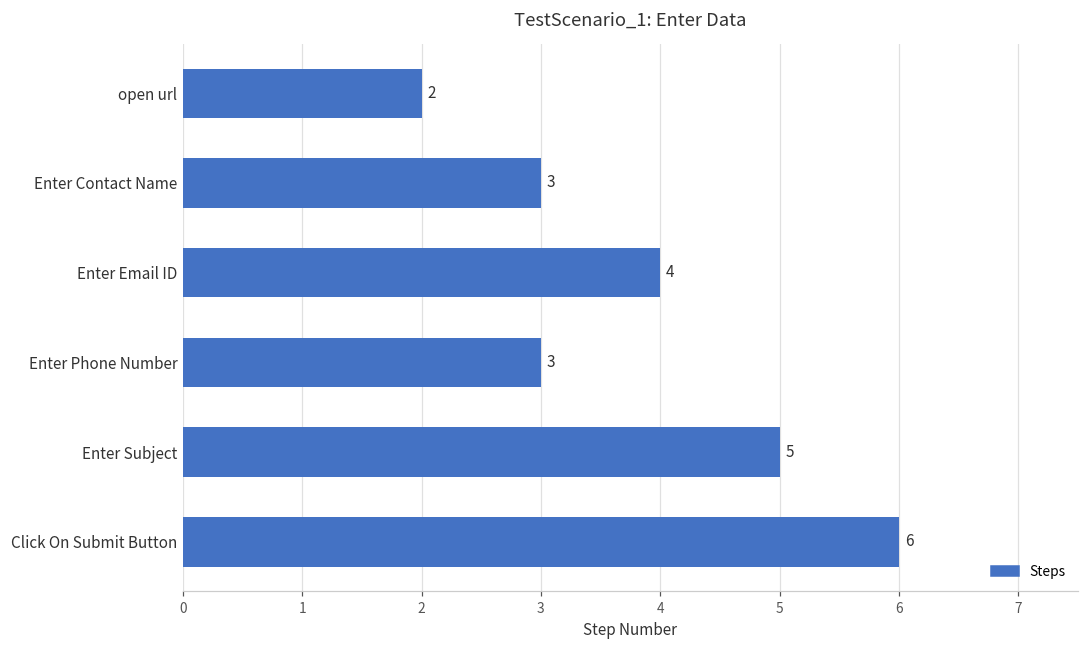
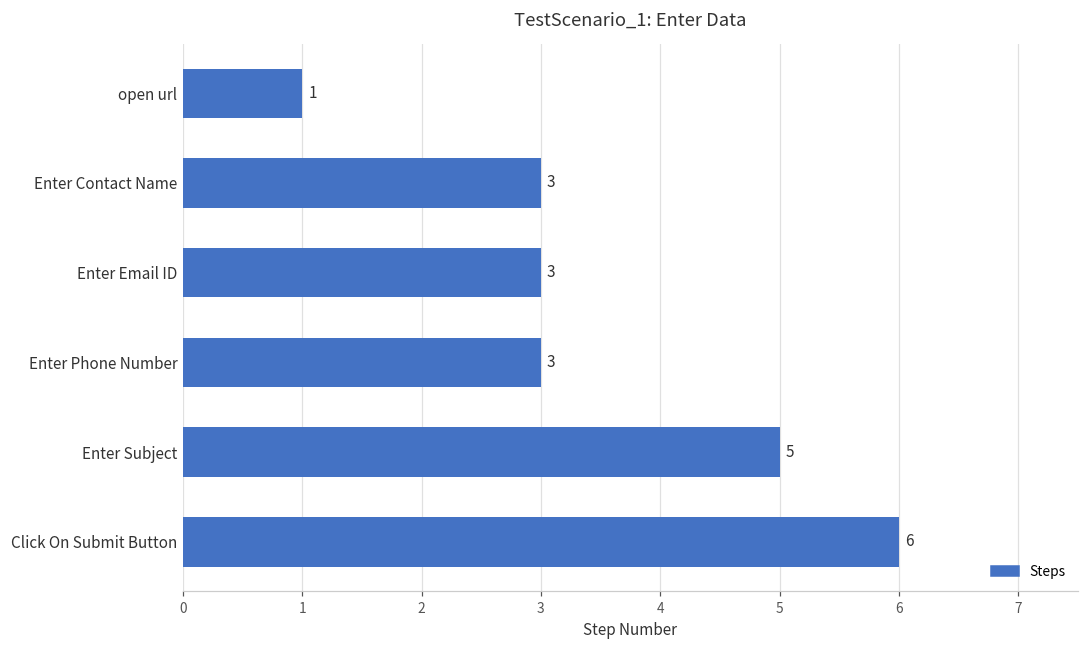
  {
-   "open url": 2,
+   "open url": 1,
    "Enter Contact Name": 3,
-   "Enter Email ID": 4,
+   "Enter Email ID": 3,
    "Enter Phone Number": 3,
    "Enter Subject": 5,
    "Click On Submit Button": 6
  }
